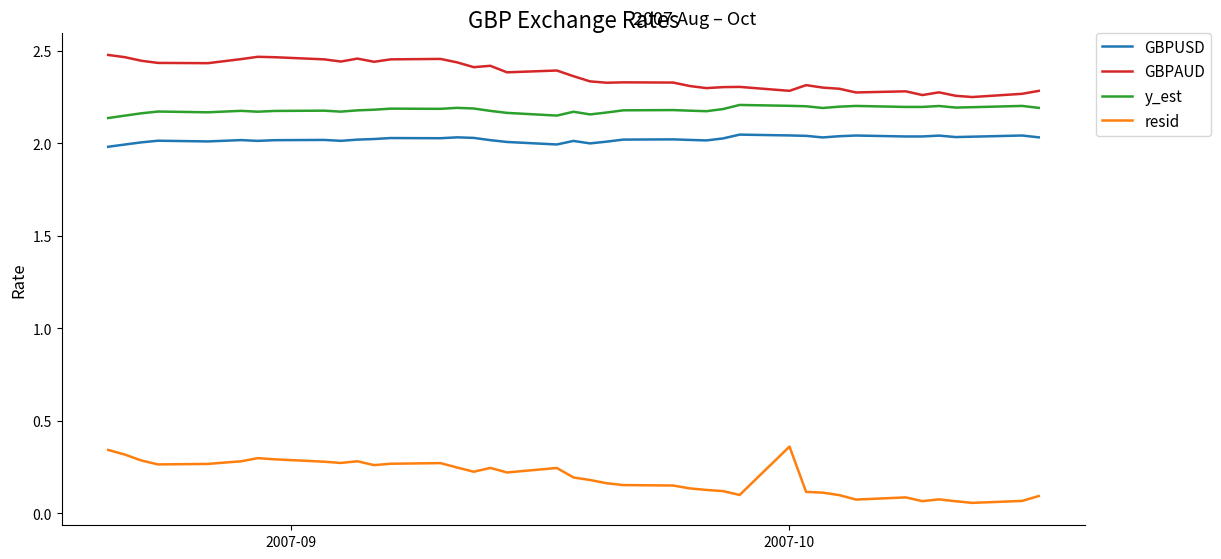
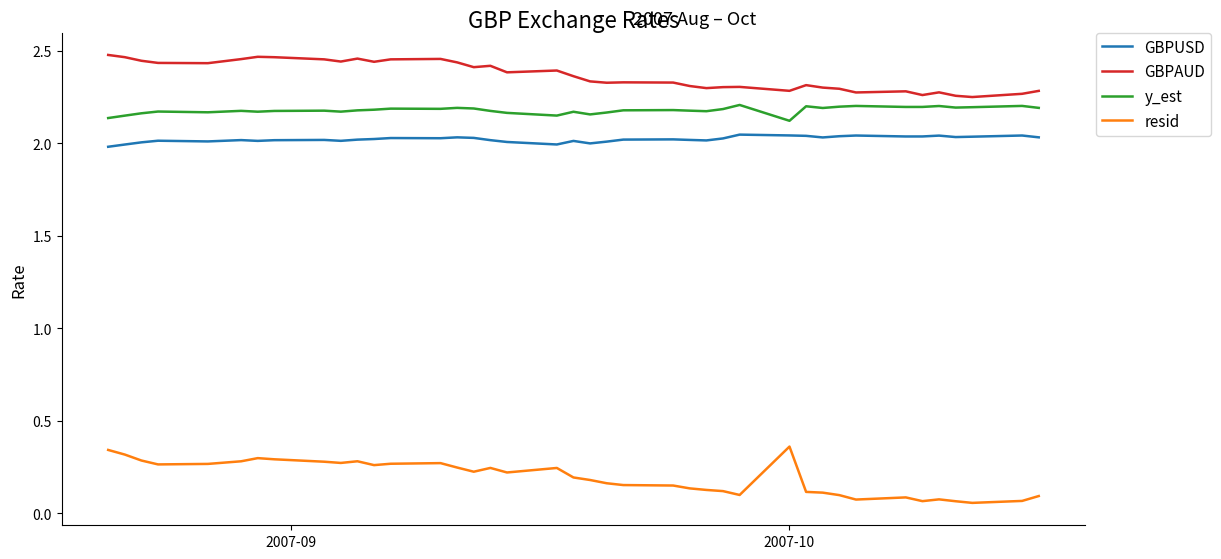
  {
    "GBPUSD": {
      "2007-10": 2.04
    },
    "GBPAUD": {
      "2007-10": 2.28
    },
    "y_est": {
-     "2007-10": 2.20
+     "2007-10": 2.12
    },
    "resid": {
      "2007-10": 0.36
    }
  }
